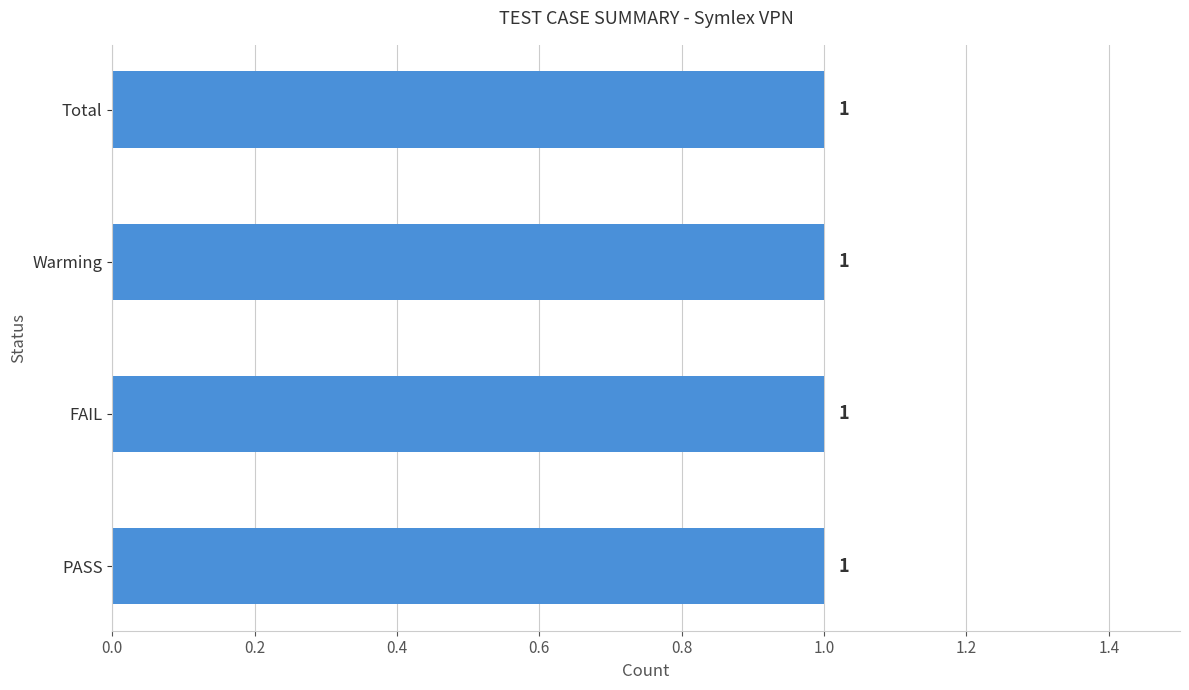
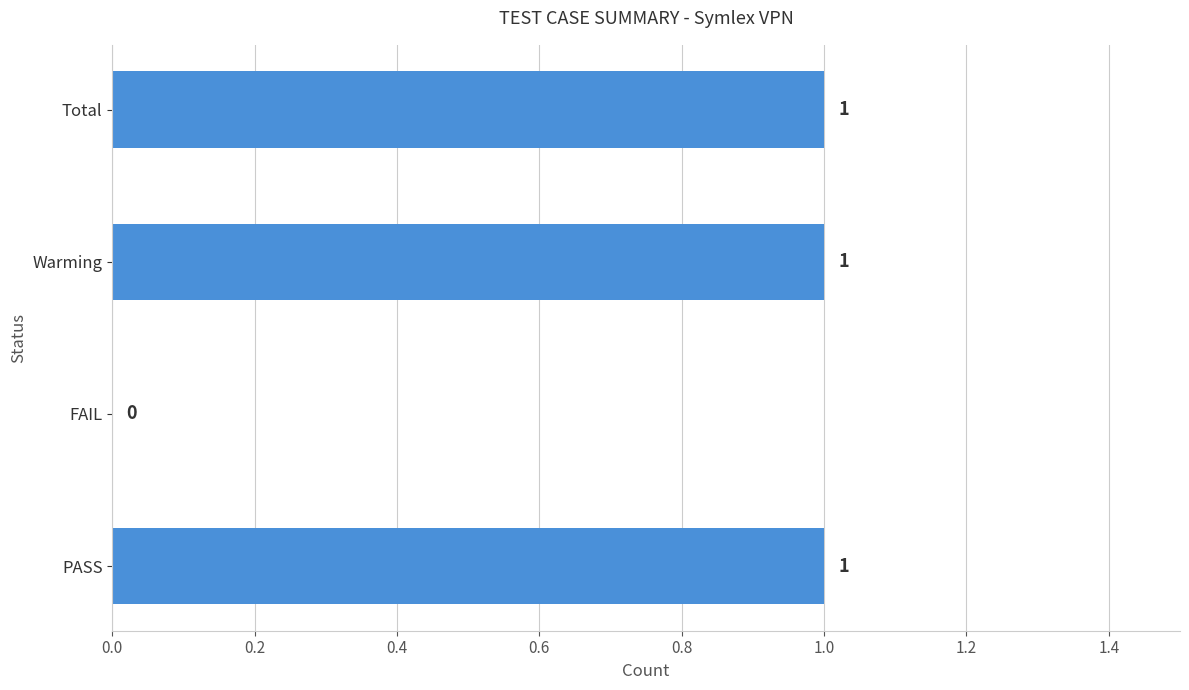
  {
    "Total": 1,
    "Warming": 1,
-   "FAIL": 1,
+   "FAIL": 0,
    "PASS": 1
  }
